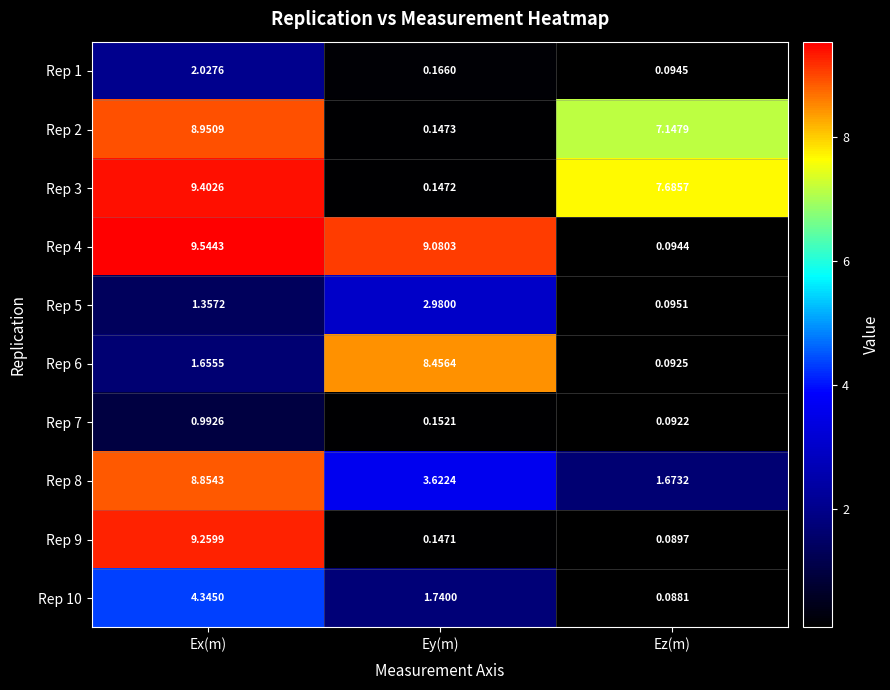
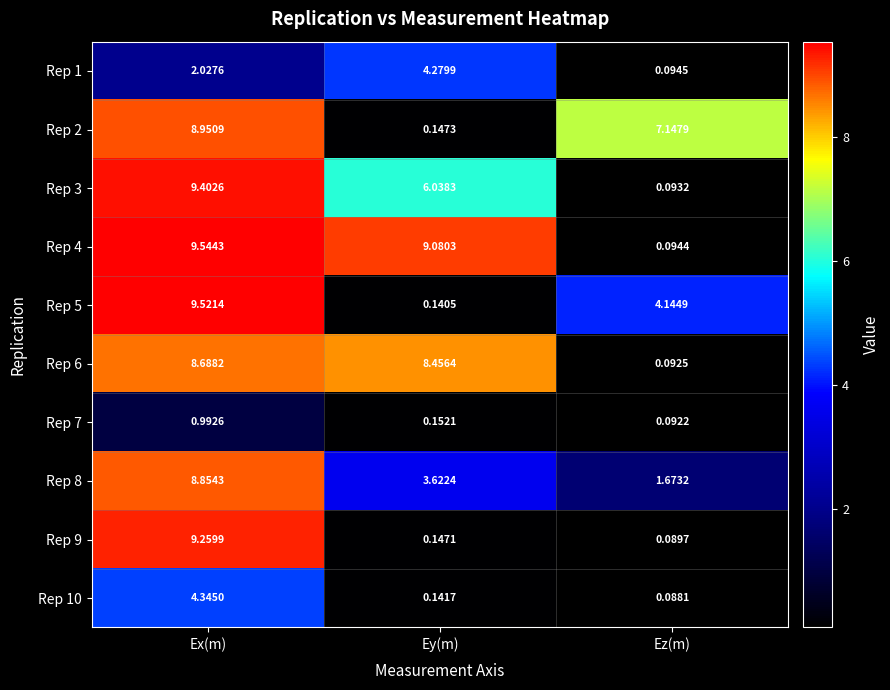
  {
    "Rep 1": {
      "Ex(m)": 2.0276,
-     "Ey(m)": 0.1660,
+     "Ey(m)": 4.2799,
      "Ez(m)": 0.0945
    },
    "Rep 2": {
      "Ex(m)": 8.9509,
      "Ey(m)": 0.1473,
      "Ez(m)": 7.1479
    },
    "Rep 3": {
      "Ex(m)": 9.4026,
-     "Ey(m)": 0.1472,
-     "Ez(m)": 7.6857
+     "Ey(m)": 6.0383,
+     "Ez(m)": 0.0932
    },
    "Rep 4": {
      "Ex(m)": 9.5443,
      "Ey(m)": 9.0803,
      "Ez(m)": 0.0944
    },
    "Rep 5": {
-     "Ex(m)": 1.3572,
-     "Ey(m)": 2.9800,
-     "Ez(m)": 0.0951
+     "Ex(m)": 9.5214,
+     "Ey(m)": 0.1405,
+     "Ez(m)": 4.1449
    },
    "Rep 6": {
-     "Ex(m)": 1.6555,
+     "Ex(m)": 8.6882,
      "Ey(m)": 8.4564,
      "Ez(m)": 0.0925
    },
    "Rep 7": {
      "Ex(m)": 0.9926,
      "Ey(m)": 0.1521,
      "Ez(m)": 0.0922
    },
    "Rep 8": {
      "Ex(m)": 8.8543,
      "Ey(m)": 3.6224,
      "Ez(m)": 1.6732
    },
    "Rep 9": {
      "Ex(m)": 9.2599,
      "Ey(m)": 0.1471,
      "Ez(m)": 0.0897
    },
    "Rep 10": {
      "Ex(m)": 4.3450,
-     "Ey(m)": 1.7400,
+     "Ey(m)": 0.1417,
      "Ez(m)": 0.0881
    }
  }
